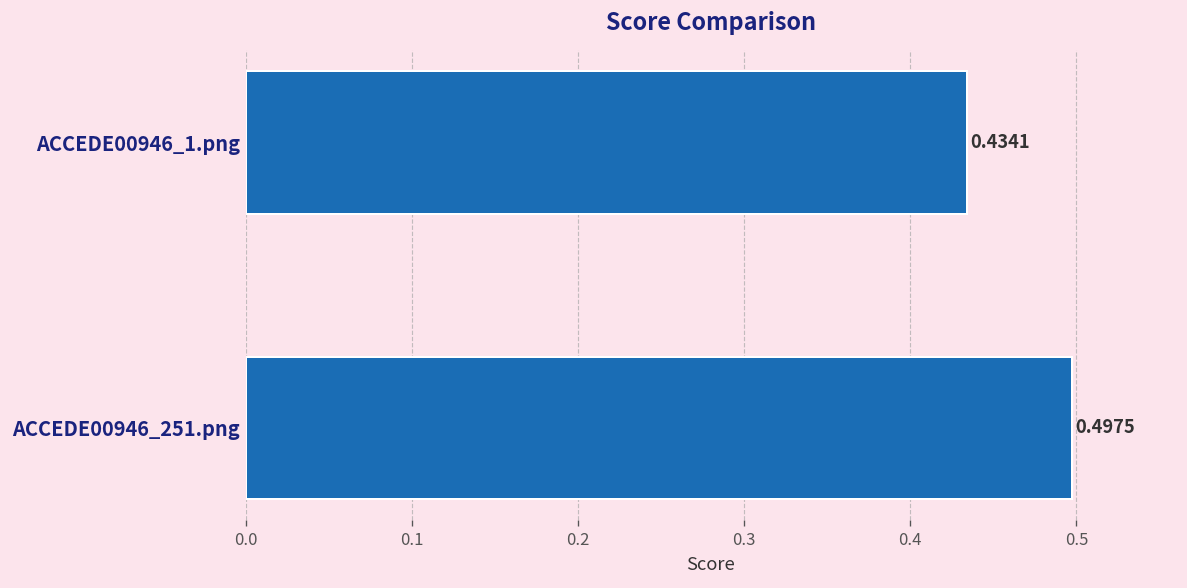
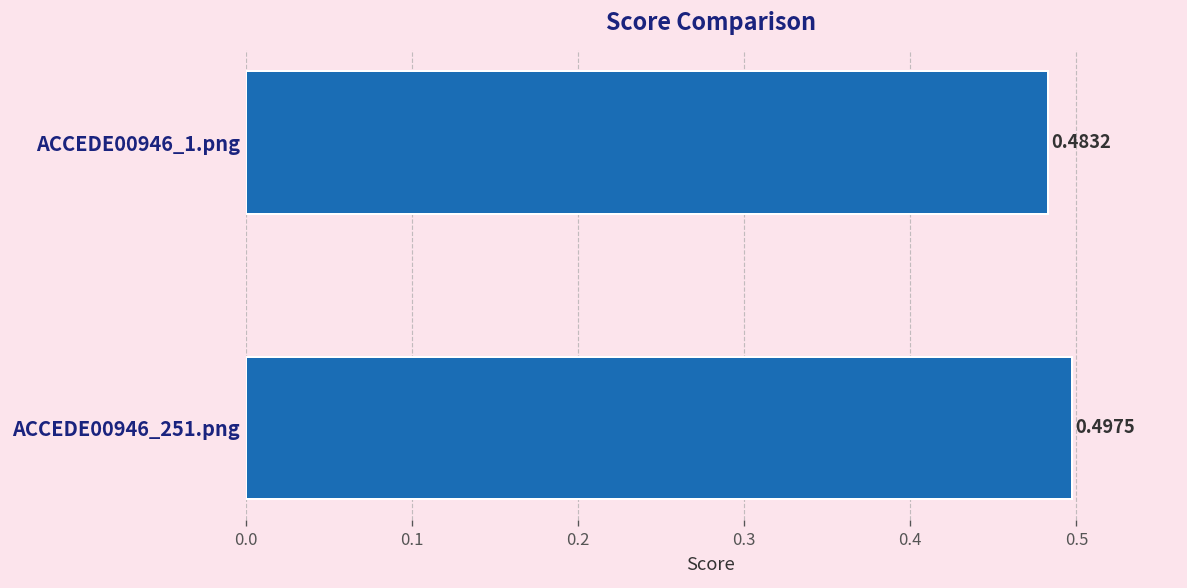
  {
-   "ACCEDE00946_1.png": 0.4341,
+   "ACCEDE00946_1.png": 0.4832,
    "ACCEDE00946_251.png": 0.4975
  }
